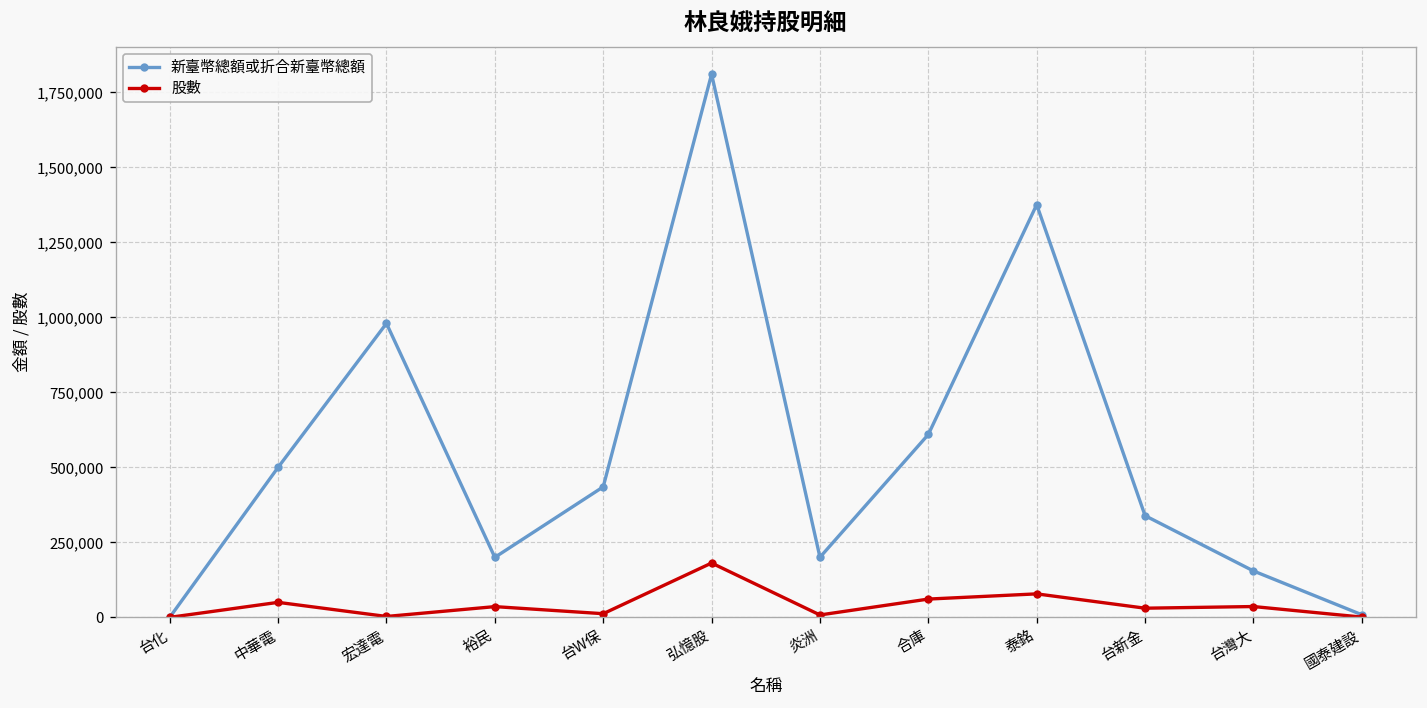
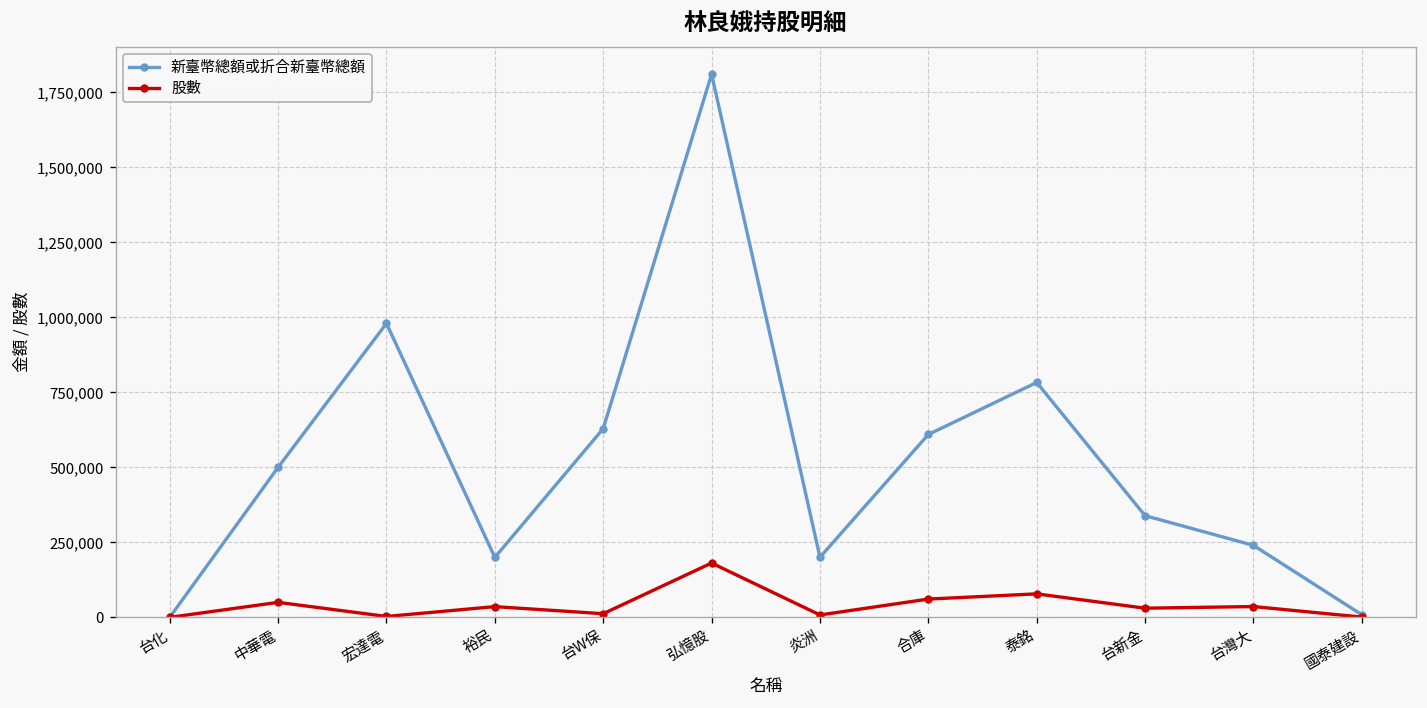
  {
    "新臺幣總額或折合新臺幣總額": {
      "中華電": "500,000",
      "宏達電": "980,000",
      "裕民": "200,000",
-     "台W保": "440,000",
+     "台W保": "630,000",
      "弘憶股": "1,810,000",
      "炎洲": "200,000",
      "合庫": "610,000",
-     "泰銘": "1,380,000",
+     "泰銘": "780,000",
      "台新金": "340,000",
-     "台灣大": "150,000"
+     "台灣大": "240,000"
    },
    "股數": {
      "中華電": "50,000",
      "宏達電": "0",
      "裕民": "40,000",
      "台W保": "10,000",
      "弘憶股": "180,000",
      "炎洲": "10,000",
      "合庫": "60,000",
      "泰銘": "80,000",
      "台新金": "30,000",
      "台灣大": "40,000"
    }
  }
